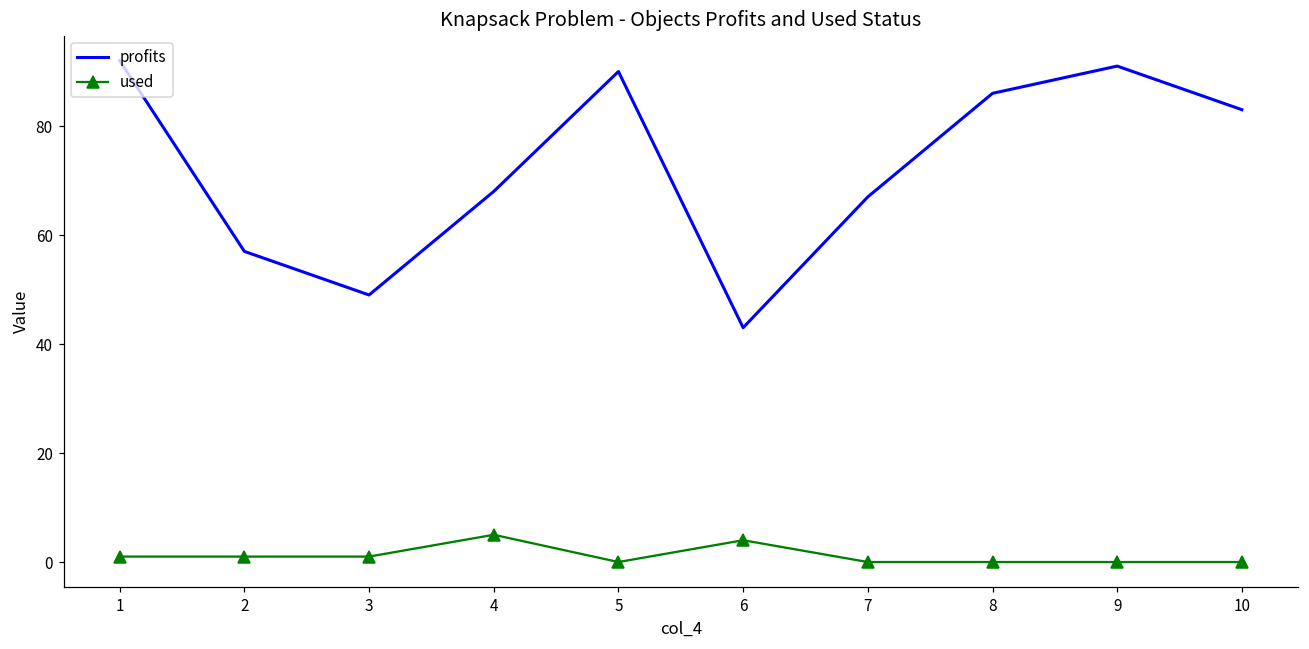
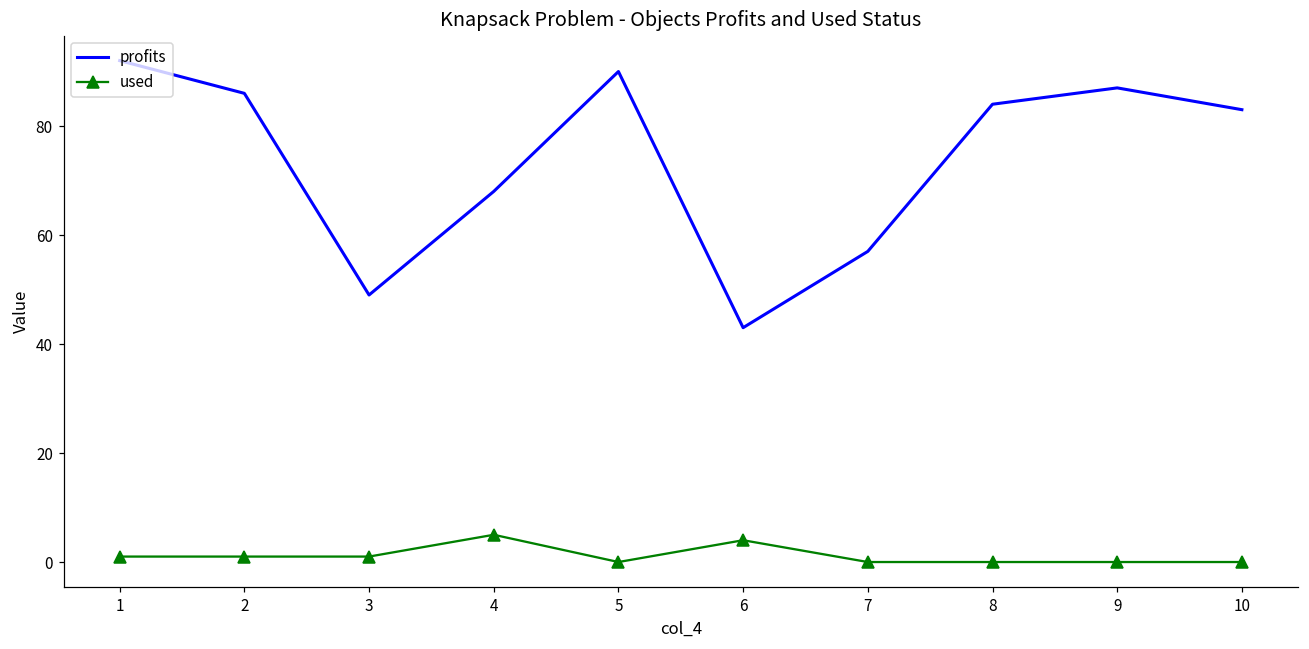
  {
    "profits": {
-     "2": 57,
+     "2": 86,
      "3": 49,
      "4": 68,
      "5": 90,
      "6": 43,
-     "7": 67,
-     "8": 86,
-     "9": 91,
+     "7": 57,
+     "8": 84,
+     "9": 87,
      "10": 83
    },
    "used": {
      "1": 1,
      "2": 1,
      "3": 1,
      "4": 5,
      "5": 0,
      "6": 4,
      "7": 0,
      "8": 0,
      "9": 0,
      "10": 0
    }
  }
